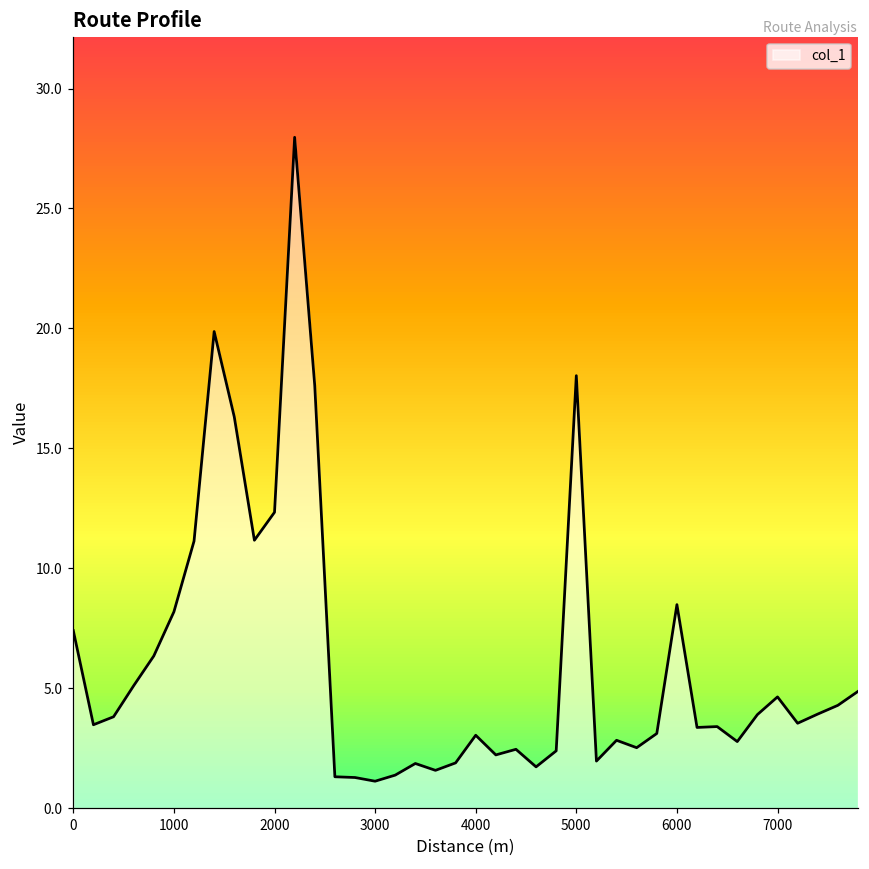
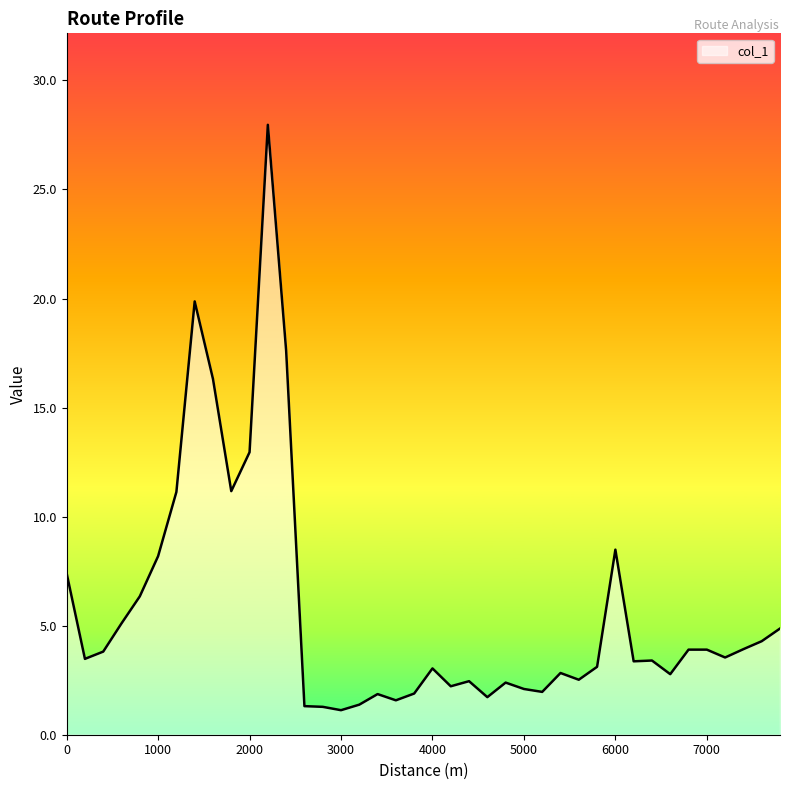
  {
    "0": 7.4,
    "1000": 8.2,
-   "2000": 12.3,
+   "2000": 13.0,
    "3000": 1.1,
    "4000": 3.0,
-   "5000": 18.0,
+   "5000": 2.1,
    "6000": 8.5,
-   "7000": 4.6
+   "7000": 3.9
  }
